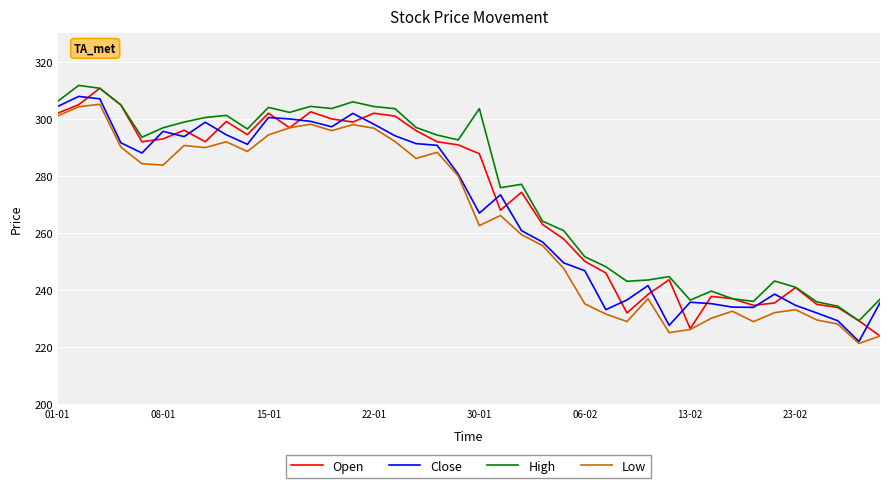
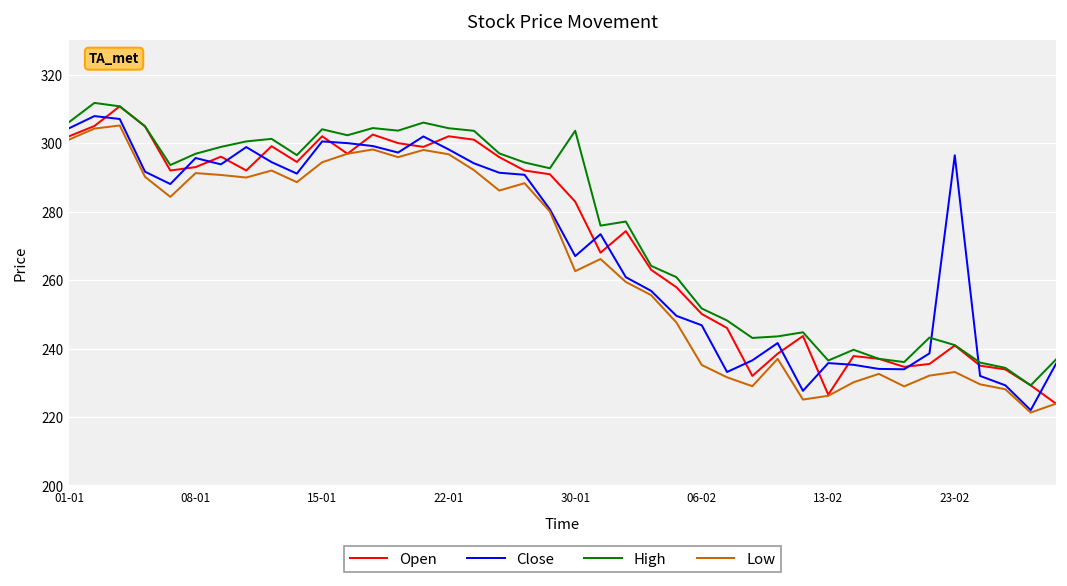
  {
    "Open": {
      "01-01": 302,
      "08-01": 293,
      "15-01": 302,
      "22-01": 302,
-     "30-01": 288,
+     "30-01": 283,
      "06-02": 250
    },
    "Close": {
      "01-01": 304,
      "08-01": 296,
      "15-01": 301,
      "22-01": 298,
      "30-01": 267,
      "06-02": 247,
-     "23-02": 235
+     "23-02": 296
    },
    "High": {
      "01-01": 306,
      "08-01": 297,
      "15-01": 304,
      "22-01": 304,
      "30-01": 304,
      "06-02": 252
    },
    "Low": {
      "01-01": 301,
-     "08-01": 284,
+     "08-01": 291,
      "15-01": 294,
      "22-01": 297,
      "30-01": 263,
      "06-02": 235,
      "23-02": 233
    }
  }
